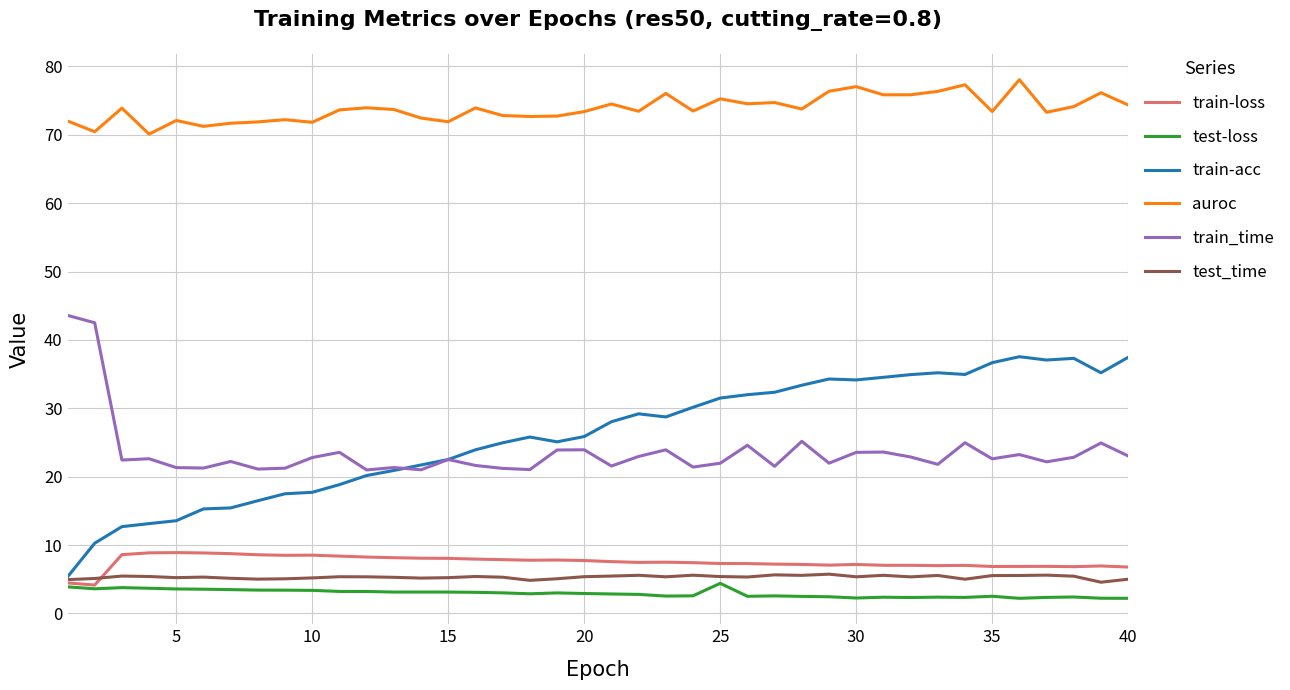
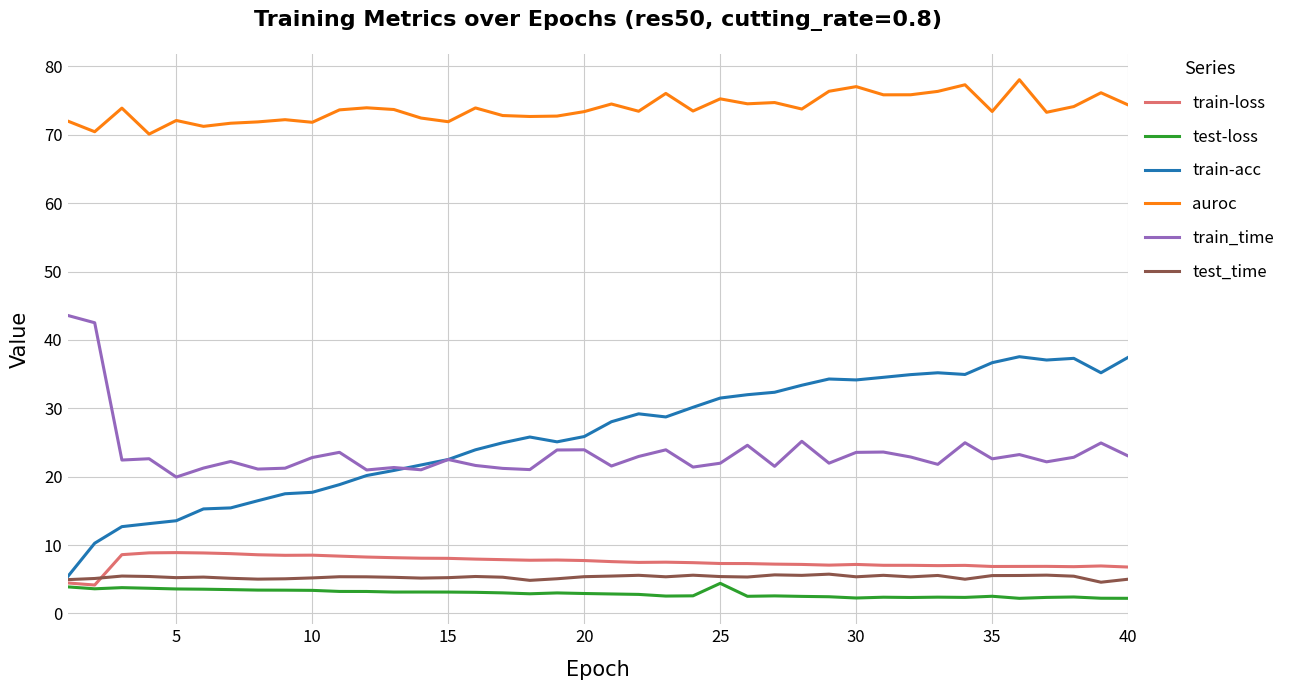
  {
    "train-loss": {
      "5": 9,
      "10": 9,
      "15": 8,
      "20": 8,
      "25": 7,
      "30": 7,
      "35": 7,
      "40": 7
    },
    "test-loss": {
      "5": 4,
      "10": 3,
      "15": 3,
      "20": 3,
      "25": 4,
      "30": 2,
      "35": 3,
      "40": 2
    },
    "train-acc": {
      "5": 14,
      "10": 18,
      "20": 26,
      "25": 31,
      "30": 34,
      "35": 37,
      "40": 37
    },
    "auroc": {
      "5": 72,
      "10": 72,
      "15": 72,
      "20": 73,
      "25": 75,
      "30": 77,
      "35": 73,
      "40": 74
    },
    "train_time": {
-     "5": 21,
+     "5": 20,
      "10": 23,
      "20": 24,
      "25": 22,
      "30": 24,
      "35": 23,
      "40": 23
    },
    "test_time": {
      "5": 5,
      "10": 5,
      "15": 5,
      "20": 5,
      "25": 5,
      "30": 5,
      "35": 6,
      "40": 5
    }
  }
